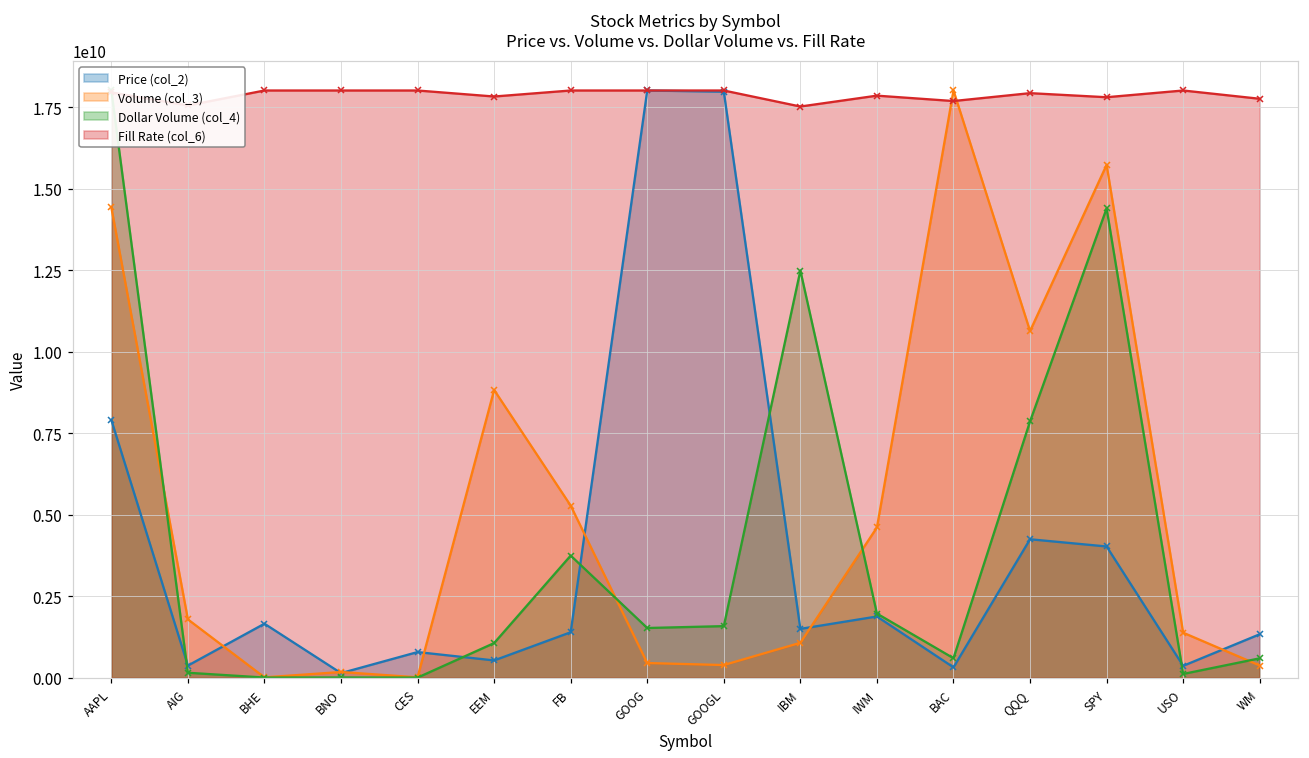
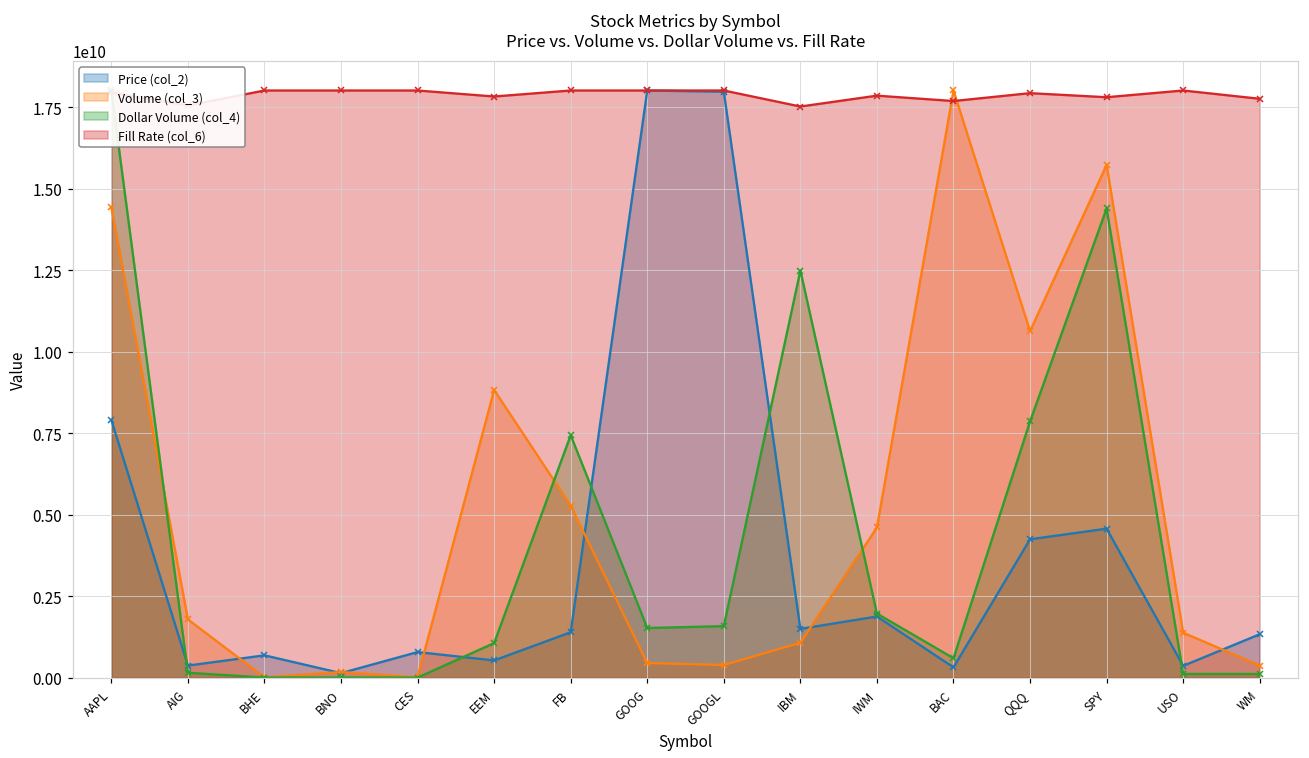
  {
    "Price (col_2)": {
      "AAPL": 7900000000,
      "AIG": 400000000,
-     "BHE": 1700000000,
+     "BHE": 700000000,
      "CES": 800000000,
      "EEM": 500000000,
      "FB": 1400000000,
      "IBM": 1500000000,
      "IWM": 1900000000,
      "BAC": 300000000,
      "QQQ": 4200000000,
-     "SPY": 4000000000,
+     "SPY": 4600000000,
      "USO": 400000000,
      "WM": 1300000000
    },
    "Dollar Volume (col_4)": {
      "AIG": 200000000,
      "BNO": 0,
      "EEM": 1100000000,
-     "FB": 3700000000,
+     "FB": 7400000000,
      "GOOG": 1500000000,
      "GOOGL": 1600000000,
      "IBM": 12500000000,
      "IWM": 2000000000,
      "BAC": 600000000,
      "QQQ": 7900000000,
      "SPY": 14400000000,
      "USO": 100000000,
-     "WM": 600000000
+     "WM": 100000000
    }
  }
